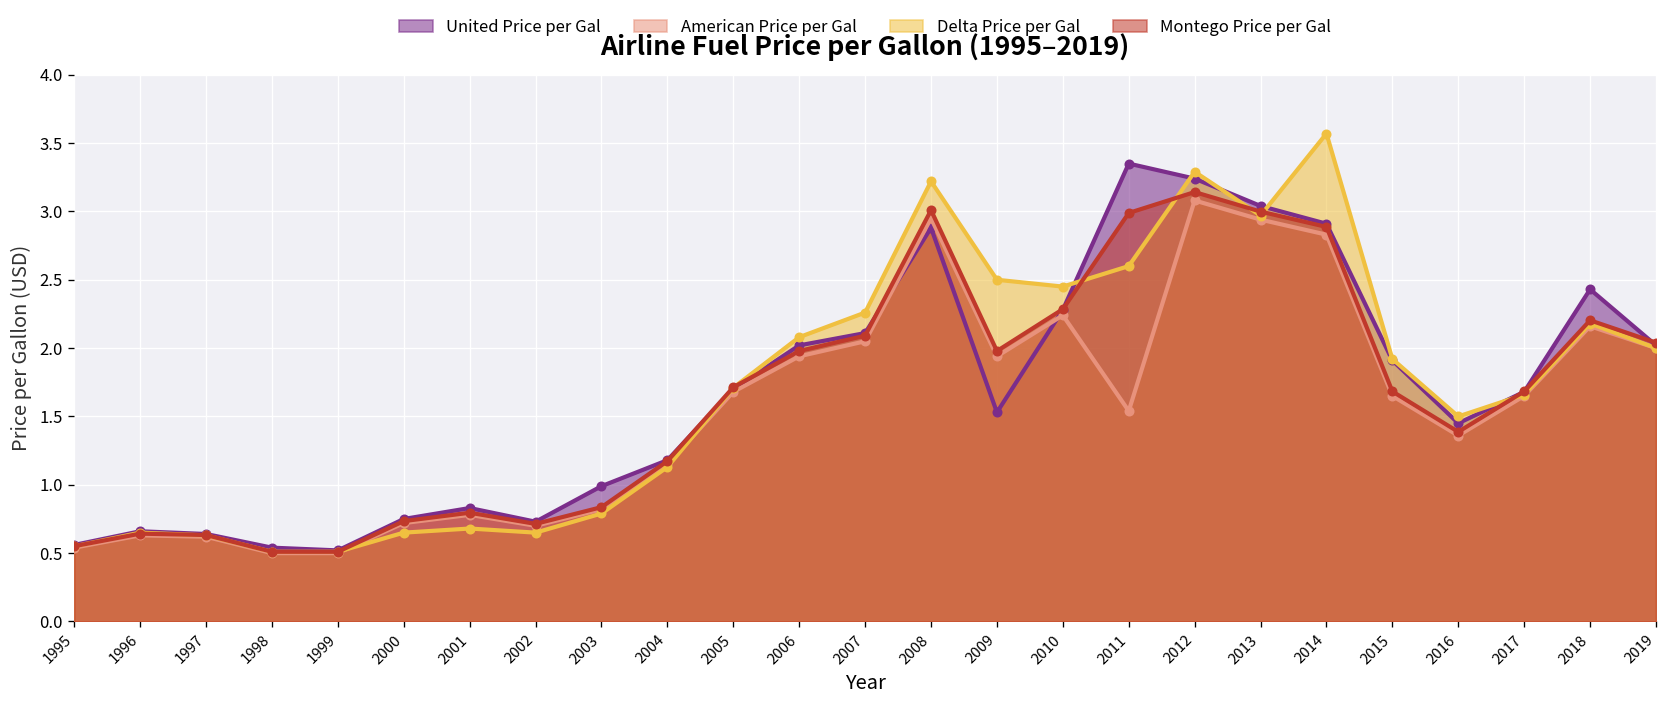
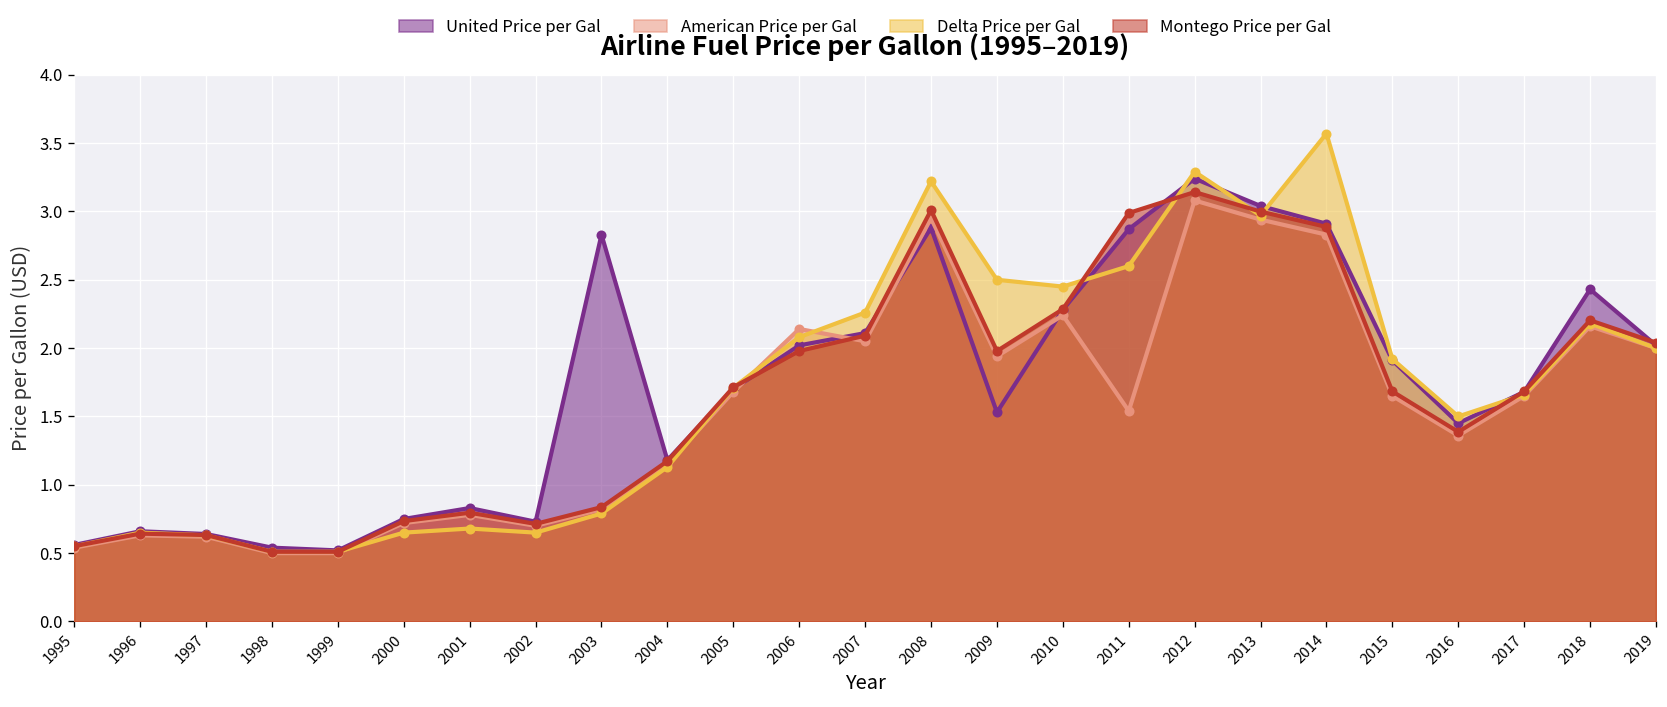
  {
    "United Price per Gal": {
      "1998": 0.54,
      "2001": 0.83,
-     "2003": 0.99,
+     "2003": 2.83,
      "2006": 2.02,
      "2008": 2.88,
      "2009": 1.53,
-     "2011": 3.35,
+     "2011": 2.87,
      "2012": 3.24,
      "2013": 3.04,
      "2014": 2.91,
      "2016": 1.45,
      "2018": 2.43
    },
    "American Price per Gal": {
-     "2006": 1.94,
+     "2006": 2.14,
      "2007": 2.05,
      "2008": 2.95,
      "2009": 1.94,
      "2010": 2.24,
      "2011": 1.54,
      "2012": 3.08,
      "2013": 2.94,
      "2014": 2.83,
      "2015": 1.65,
      "2016": 1.36
    },
    "Delta Price per Gal": {
      "2000": 0.65,
      "2001": 0.68,
      "2002": 0.65,
      "2003": 0.79,
      "2006": 2.08,
      "2007": 2.26,
      "2008": 3.22,
      "2009": 2.50,
      "2010": 2.45,
      "2011": 2.60,
      "2012": 3.29,
      "2013": 2.97,
      "2014": 3.57,
      "2016": 1.50
    },
    "Montego Price per Gal": {
      "2006": 1.98,
      "2008": 3.01,
      "2009": 1.98,
      "2011": 2.99,
      "2012": 3.14,
      "2013": 3.00,
      "2014": 2.89,
      "2015": 1.68,
      "2016": 1.39,
      "2018": 2.20
    }
  }
